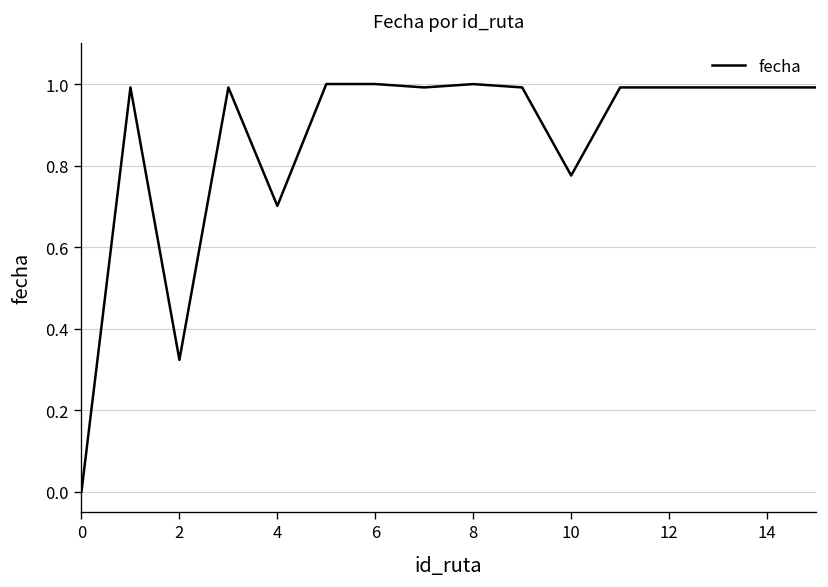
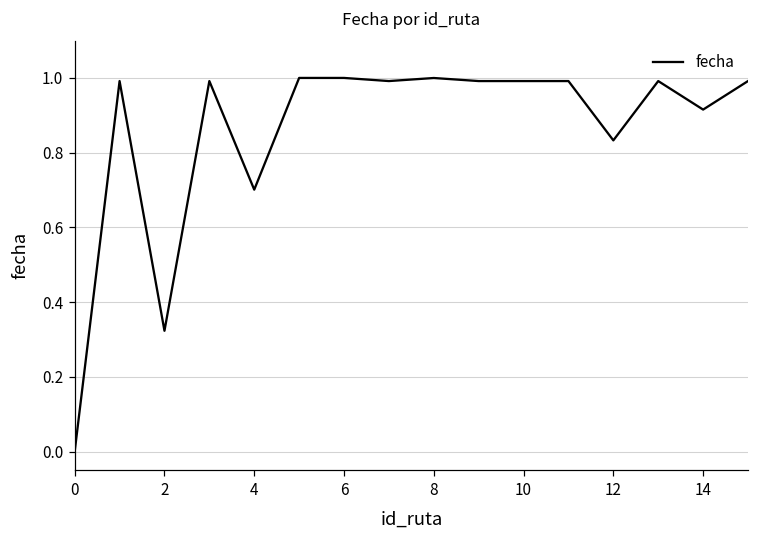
  {
    "0": 0.00,
    "2": 0.32,
    "4": 0.70,
    "6": 1.00,
    "8": 1.00,
-   "10": 0.78,
-   "12": 0.99,
-   "14": 0.99
+   "10": 0.99,
+   "12": 0.83,
+   "14": 0.92
  }
